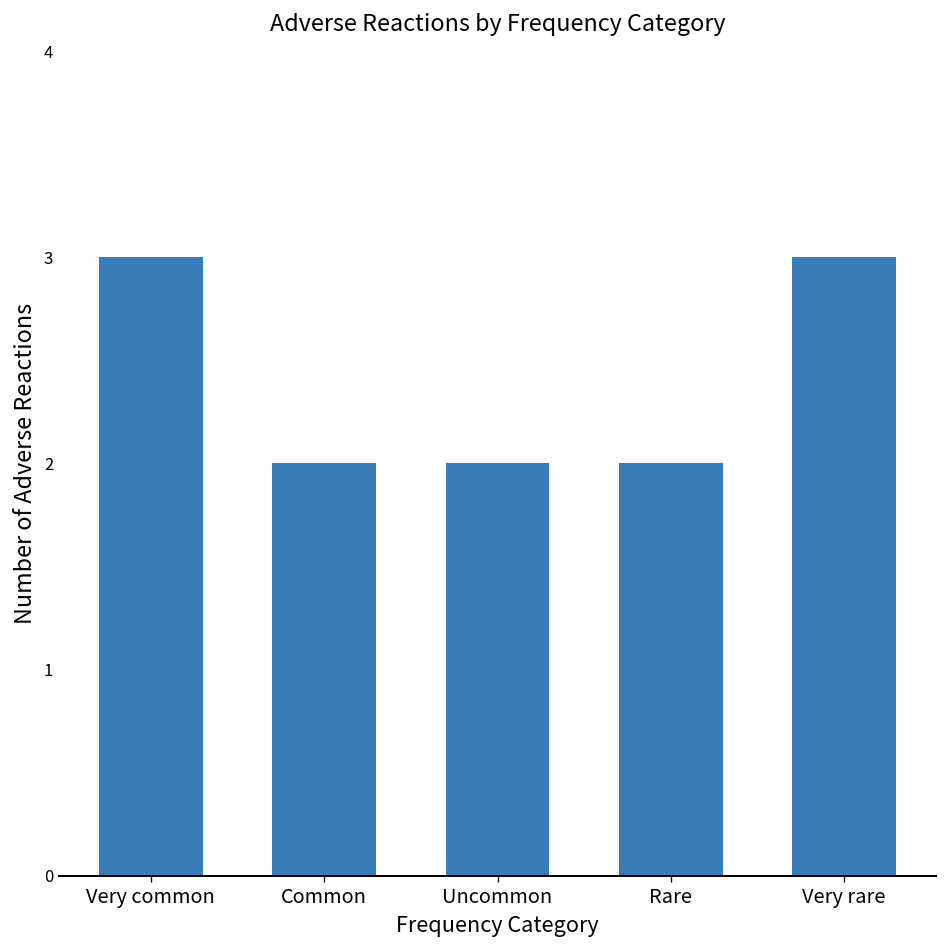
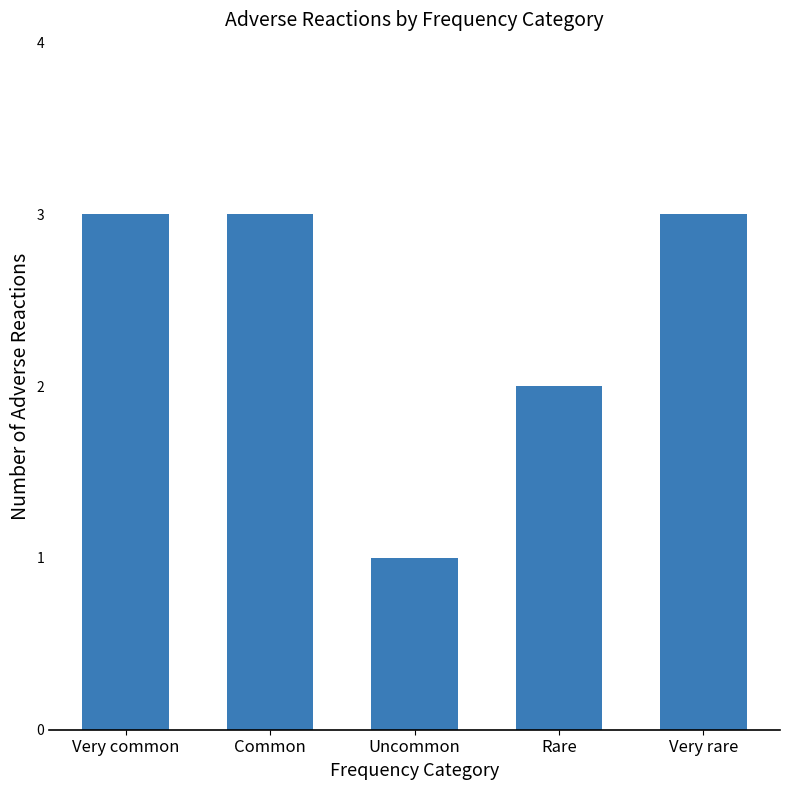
  {
    "Very common": 3,
-   "Common": 2,
-   "Uncommon": 2,
+   "Common": 3,
+   "Uncommon": 1,
    "Rare": 2,
    "Very rare": 3
  }
